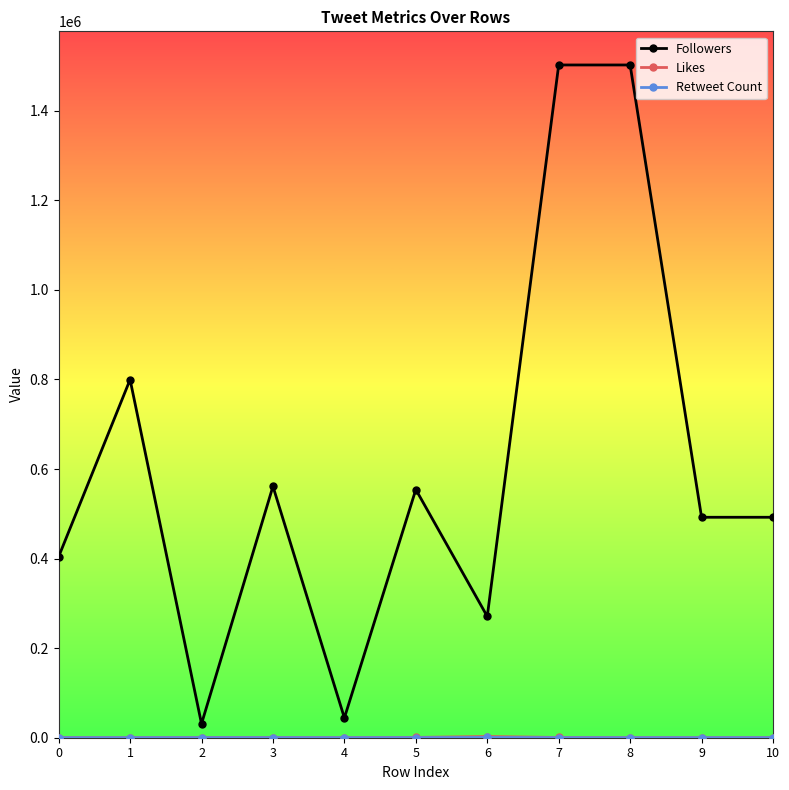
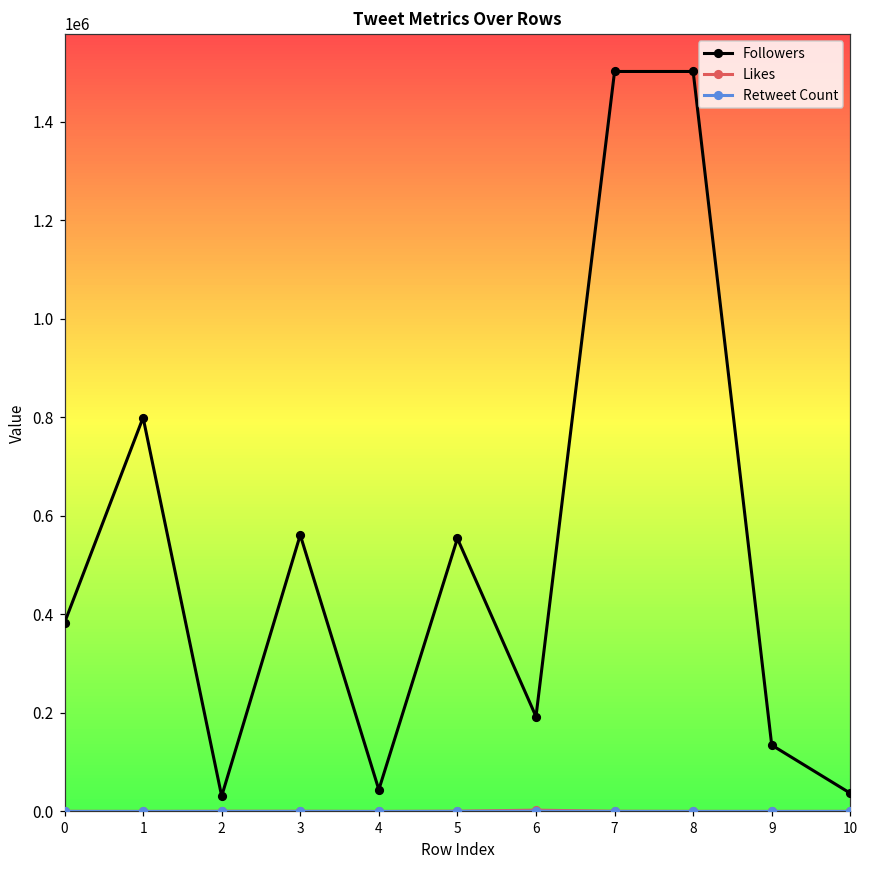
  {
    "Followers": {
-     "0": 400000,
+     "0": 380000,
      "1": 800000,
      "2": 30000,
      "3": 560000,
      "4": 40000,
      "5": 550000,
-     "6": 270000,
+     "6": 190000,
      "7": 1500000,
      "8": 1500000,
-     "9": 490000,
-     "10": 490000
+     "9": 130000,
+     "10": 40000
    }
  }
